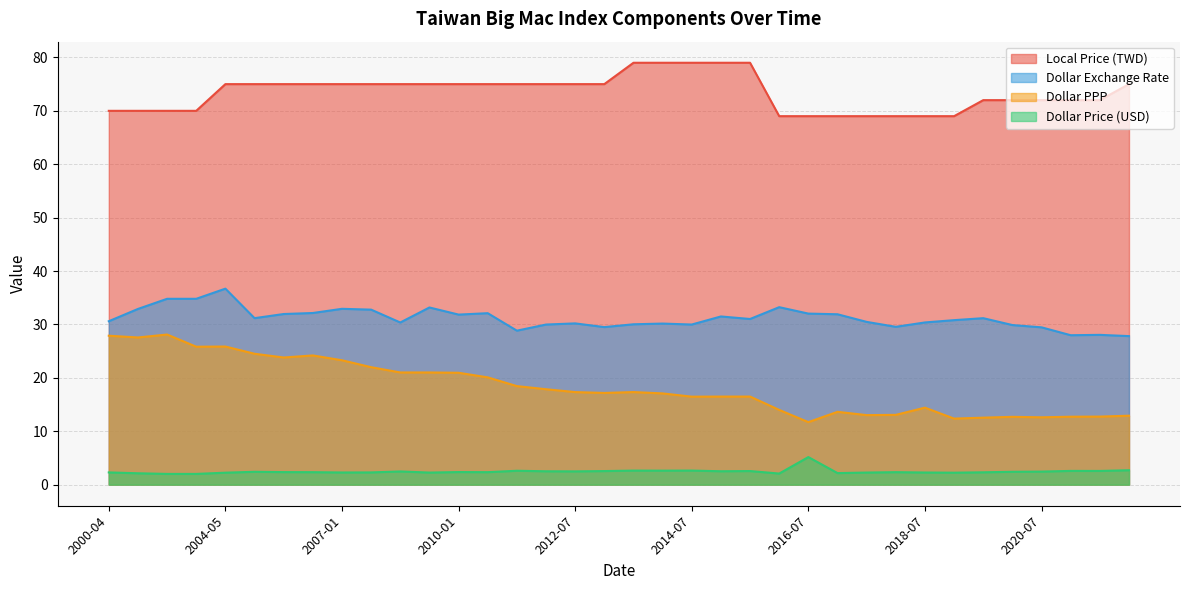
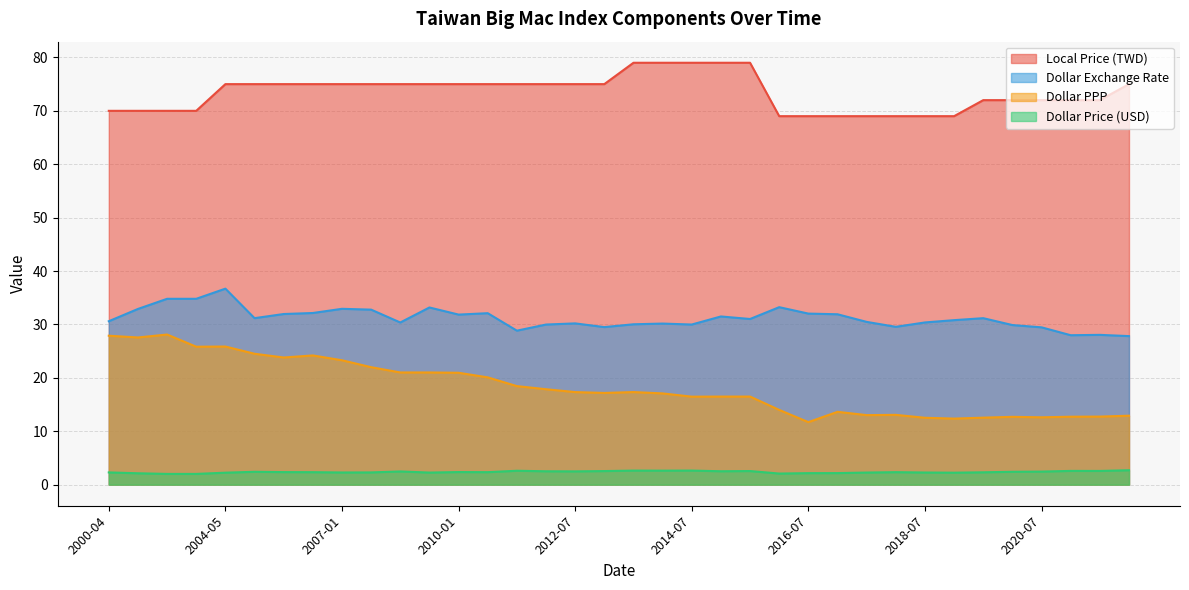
  {
    "Local Price (TWD)": {
      "2000-04": 70,
      "2004-05": 75,
      "2007-01": 75,
      "2010-01": 75,
      "2012-07": 75,
      "2014-07": 79,
      "2016-07": 69,
      "2018-07": 69
    },
    "Dollar Exchange Rate": {
      "2000-04": 31,
      "2004-05": 37,
      "2007-01": 33,
      "2010-01": 32,
      "2012-07": 30,
      "2014-07": 30,
      "2016-07": 32,
      "2018-07": 30,
      "2020-07": 29
    },
    "Dollar PPP": {
      "2000-04": 28,
      "2004-05": 26,
      "2007-01": 23,
      "2010-01": 21,
      "2012-07": 17,
      "2014-07": 16,
      "2016-07": 12,
-     "2018-07": 14,
+     "2018-07": 13,
      "2020-07": 13
    },
    "Dollar Price (USD)": {
      "2000-04": 2,
      "2004-05": 2,
      "2007-01": 2,
      "2010-01": 2,
      "2012-07": 2,
      "2014-07": 3,
-     "2016-07": 5,
+     "2016-07": 2,
      "2018-07": 2,
      "2020-07": 2
    }
  }
